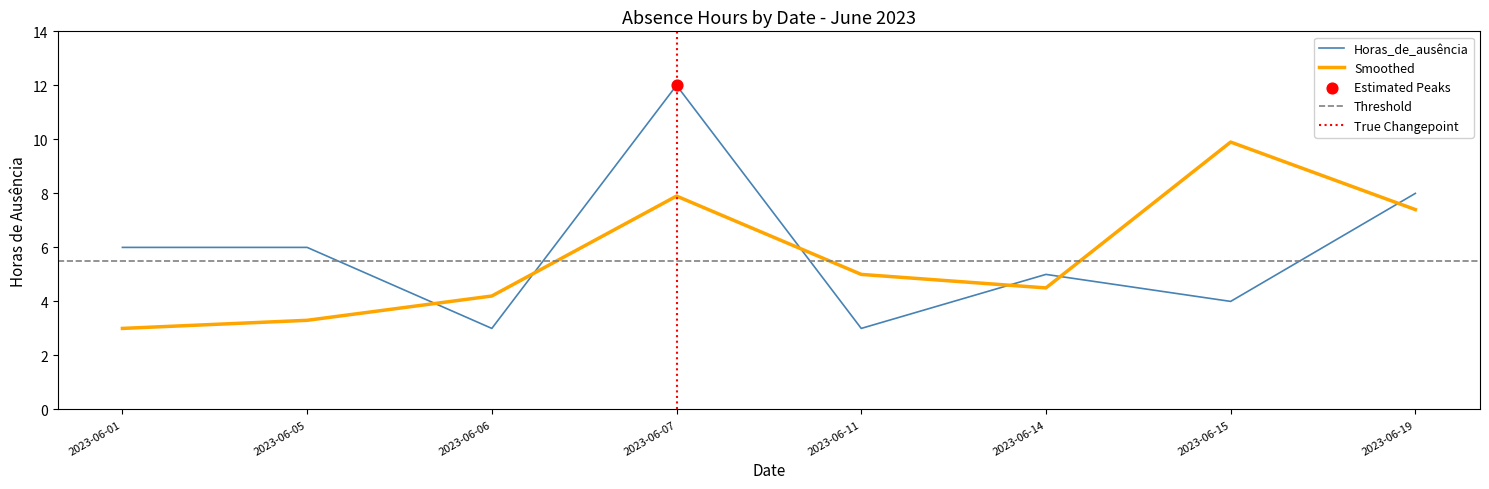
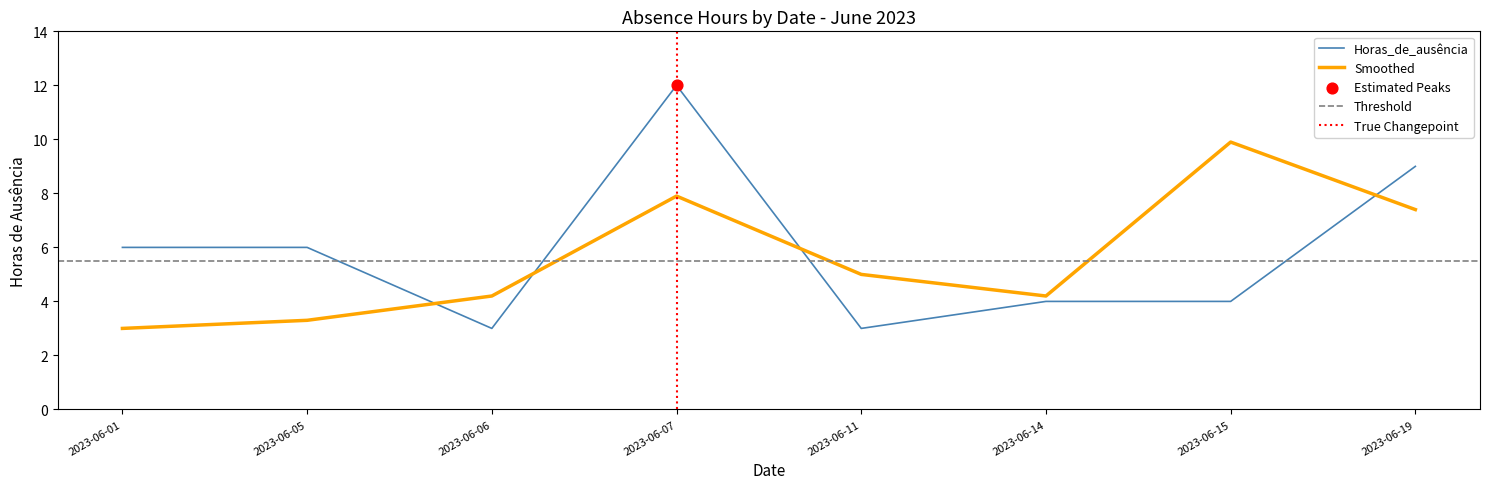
  {
    "Horas_de_ausência": {
      "2023-06-01": 6,
      "2023-06-05": 6,
      "2023-06-06": 3,
      "2023-06-11": 3,
-     "2023-06-14": 5,
+     "2023-06-14": 4,
      "2023-06-15": 4,
-     "2023-06-19": 8
+     "2023-06-19": 9
    },
    "Smoothed": {
      "2023-06-01": 3.0,
      "2023-06-05": 3.3,
      "2023-06-06": 4.2,
      "2023-06-07": 7.9,
      "2023-06-11": 5.0,
-     "2023-06-14": 4.5,
+     "2023-06-14": 4.2,
      "2023-06-15": 9.9,
      "2023-06-19": 7.4
    }
  }
